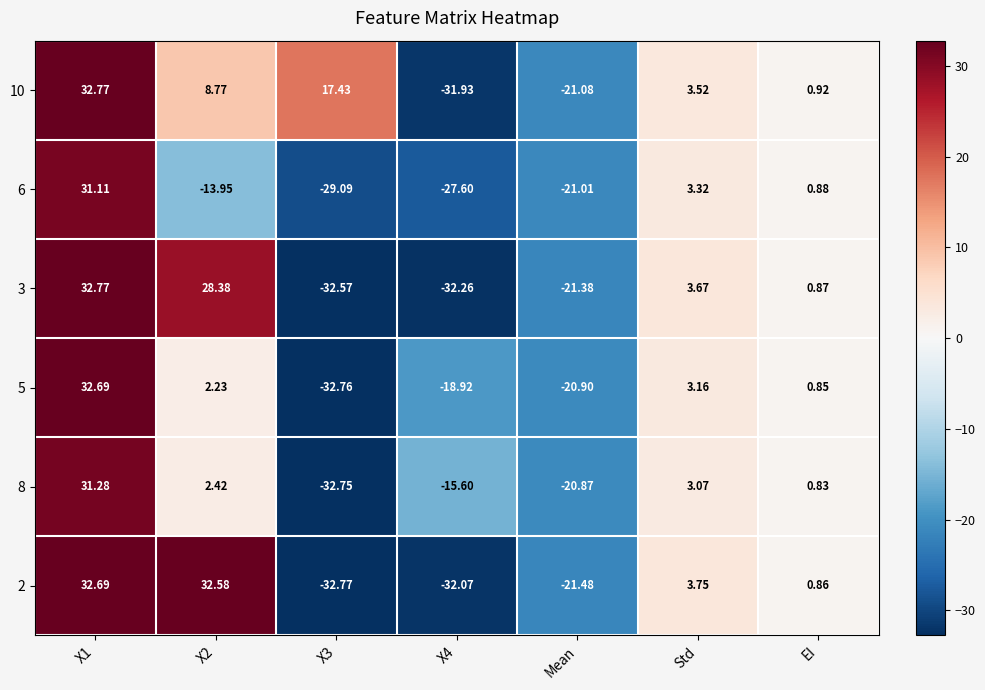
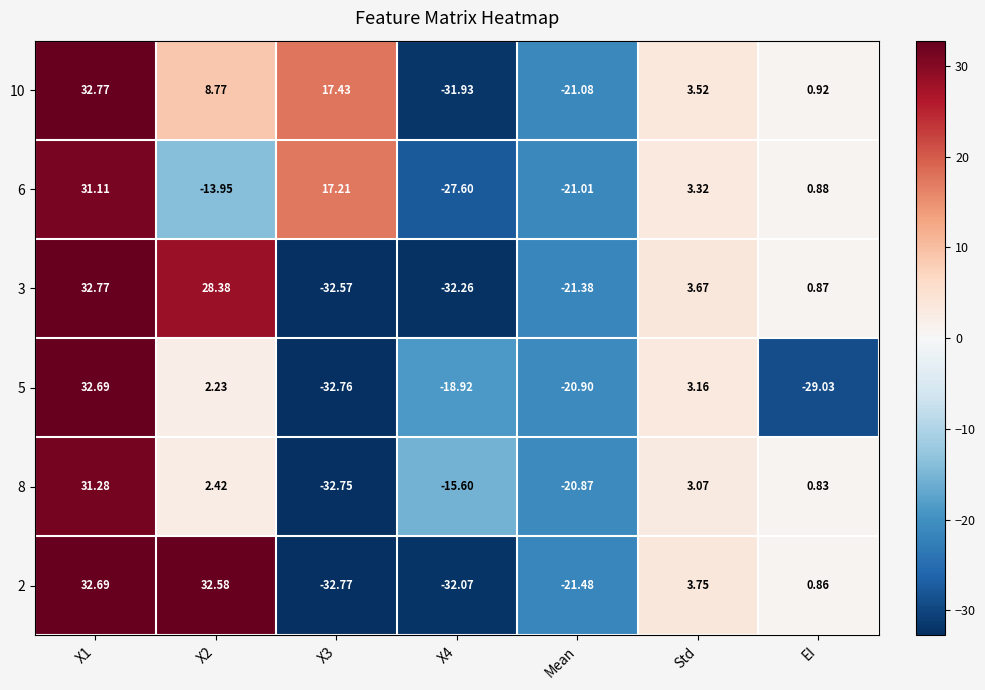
  {
    "10": {
      "X1": 32.77,
      "X2": 8.77,
      "X3": 17.43,
      "X4": -31.93,
      "Mean": -21.08,
      "Std": 3.52,
      "EI": 0.92
    },
    "6": {
      "X1": 31.11,
      "X2": -13.95,
-     "X3": -29.09,
+     "X3": 17.21,
      "X4": -27.60,
      "Mean": -21.01,
      "Std": 3.32,
      "EI": 0.88
    },
    "3": {
      "X1": 32.77,
      "X2": 28.38,
      "X3": -32.57,
      "X4": -32.26,
      "Mean": -21.38,
      "Std": 3.67,
      "EI": 0.87
    },
    "5": {
      "X1": 32.69,
      "X2": 2.23,
      "X3": -32.76,
      "X4": -18.92,
      "Mean": -20.90,
      "Std": 3.16,
-     "EI": 0.85
+     "EI": -29.03
    },
    "8": {
      "X1": 31.28,
      "X2": 2.42,
      "X3": -32.75,
      "X4": -15.60,
      "Mean": -20.87,
      "Std": 3.07,
      "EI": 0.83
    },
    "2": {
      "X1": 32.69,
      "X2": 32.58,
      "X3": -32.77,
      "X4": -32.07,
      "Mean": -21.48,
      "Std": 3.75,
      "EI": 0.86
    }
  }
